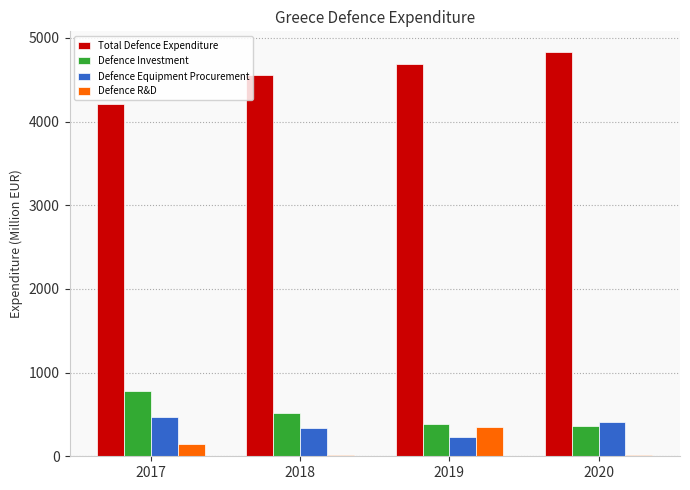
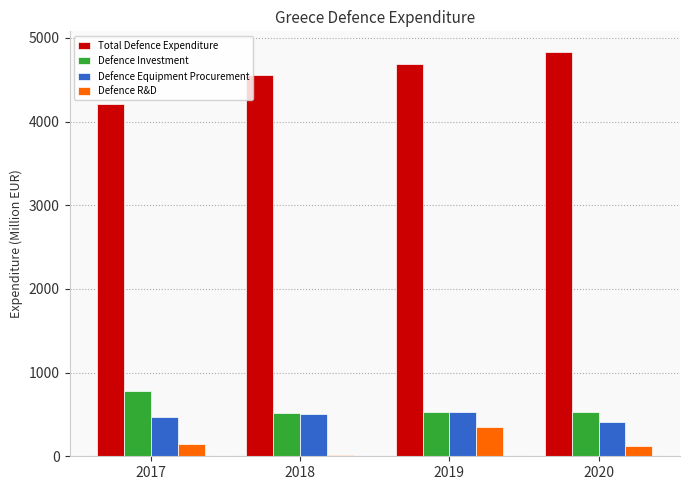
  {
    "Total Defence Expenditure": {
      "2017": 4200,
      "2018": 4600,
      "2019": 4700,
      "2020": 4800
    },
    "Defence Investment": {
      "2017": 800,
      "2018": 500,
-     "2019": 400,
-     "2020": 400
+     "2019": 500,
+     "2020": 500
    },
    "Defence Equipment Procurement": {
      "2017": 500,
-     "2018": 300,
-     "2019": 200,
+     "2018": 500,
+     "2019": 500,
      "2020": 400
    },
    "Defence R&D": {
      "2017": 100,
      "2019": 300,
-     "2020": 0
+     "2020": 100
    }
  }
